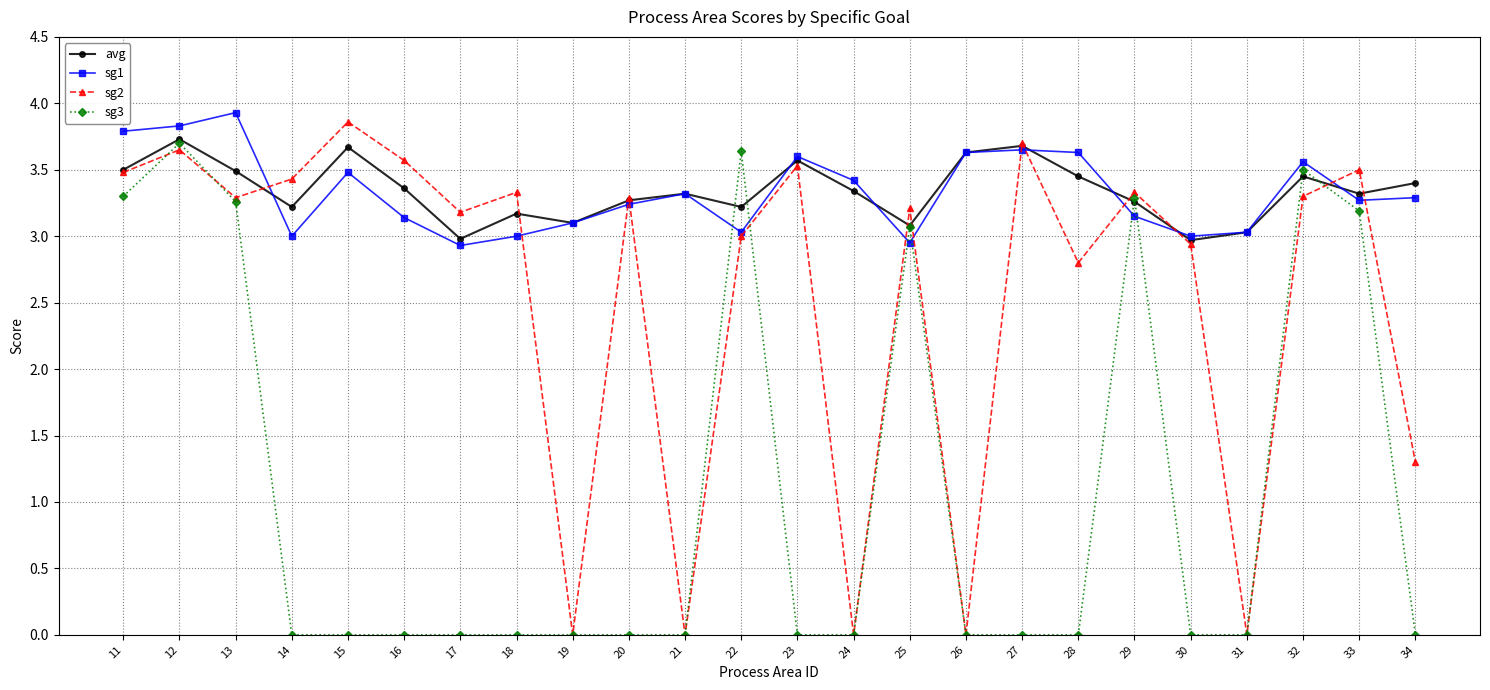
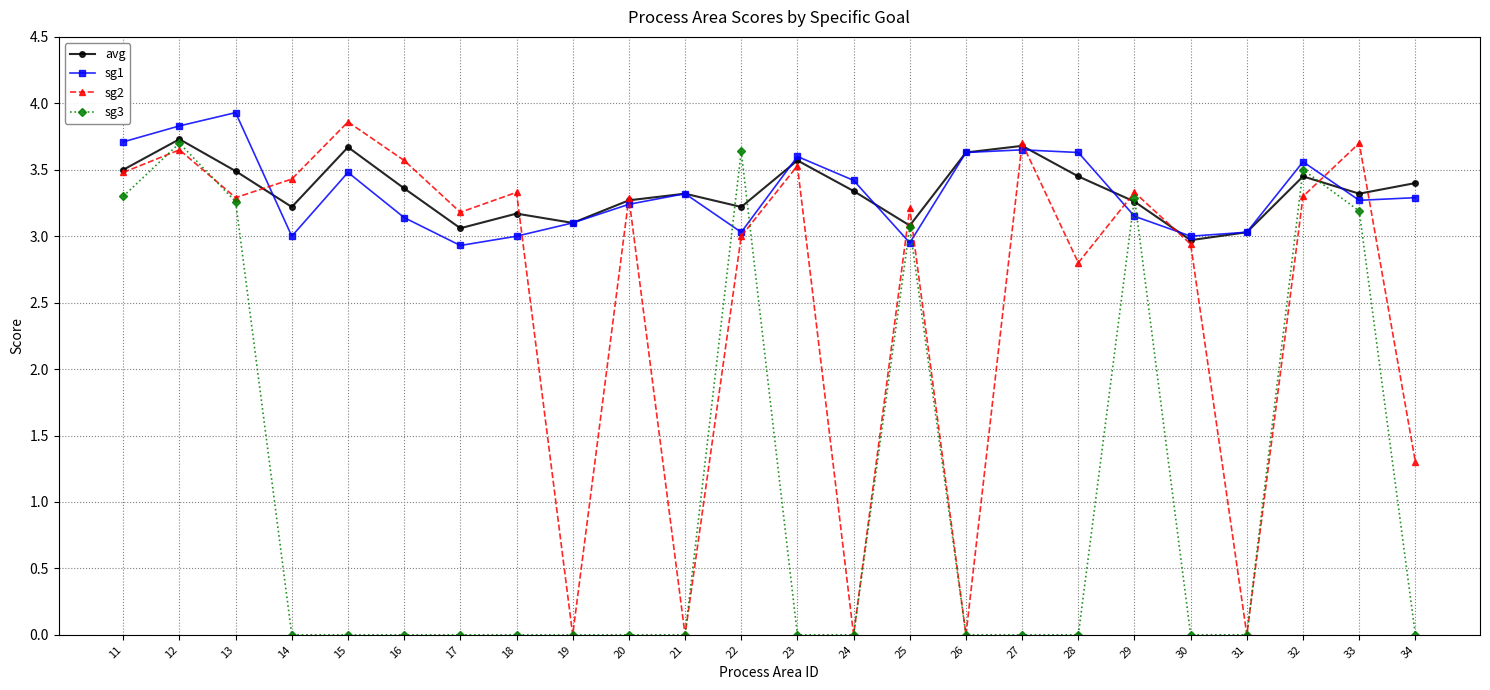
  {
    "avg": {
      "11": 3.50,
      "12": 3.73,
      "13": 3.49,
      "14": 3.22,
      "15": 3.67,
      "16": 3.36,
-     "17": 2.98,
+     "17": 3.06,
      "18": 3.17,
      "20": 3.27,
      "22": 3.22,
      "23": 3.57,
      "24": 3.34,
      "27": 3.68,
      "28": 3.45,
      "29": 3.26,
      "30": 2.97,
      "32": 3.45,
      "33": 3.32,
      "34": 3.40
    },
    "sg1": {
-     "11": 3.79,
+     "11": 3.71,
      "12": 3.83,
      "13": 3.93,
      "14": 3.00,
      "15": 3.48,
      "16": 3.14,
      "17": 2.93,
      "18": 3.00,
      "20": 3.24,
      "22": 3.03,
      "23": 3.60,
      "24": 3.42,
      "25": 2.95,
      "27": 3.65,
      "28": 3.63,
      "29": 3.15,
      "30": 3.00,
      "32": 3.56,
      "33": 3.27,
      "34": 3.29
    },
    "sg2": {
      "11": 3.48,
      "12": 3.65,
      "13": 3.3,
      "14": 3.43,
      "15": 3.86,
      "16": 3.57,
      "17": 3.18,
      "18": 3.33,
      "20": 3.3,
      "22": 3.0,
      "23": 3.53,
      "25": 3.2,
      "27": 3.7,
      "28": 2.8,
      "29": 3.33,
      "30": 2.94,
      "32": 3.3,
-     "33": 3.5,
+     "33": 3.7,
      "34": 1.3
    },
    "sg3": {
      "11": 3.30,
      "12": 3.70,
      "13": 3.26,
      "14": 0.00,
      "15": 0.00,
      "16": 0.00,
      "17": 0.00,
      "18": 0.00,
      "20": 0.00,
      "22": 3.64,
      "23": 0.00,
      "27": 0.00,
      "28": 0.00,
      "29": 3.29,
      "30": 0.00,
      "32": 3.50,
      "33": 3.19,
      "34": 0.00
    }
  }
